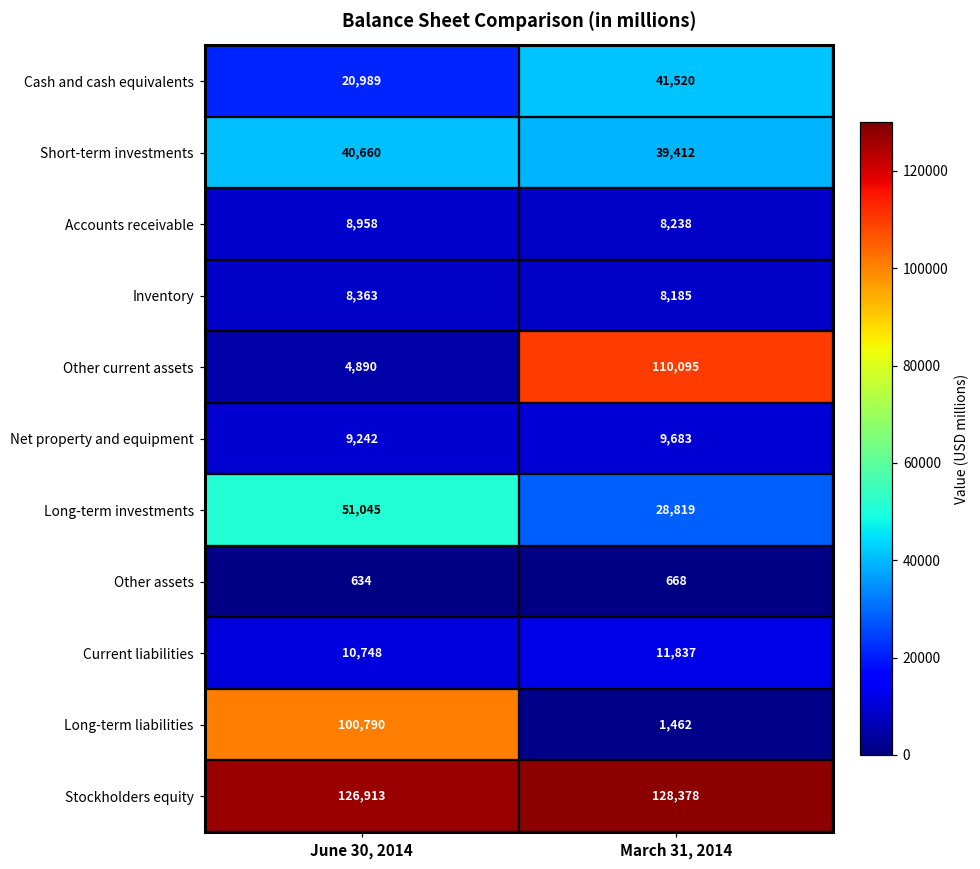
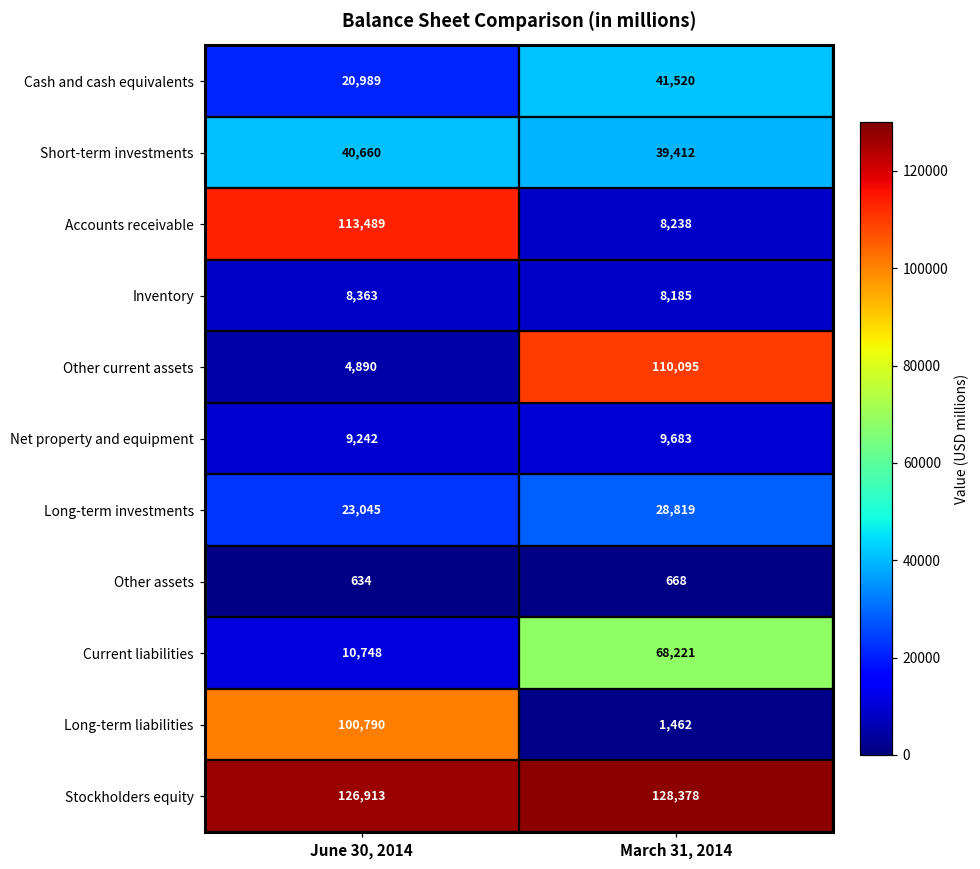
  {
    "Cash and cash equivalents": {
      "June 30, 2014": "20,989",
      "March 31, 2014": "41,520"
    },
    "Short-term investments": {
      "June 30, 2014": "40,660",
      "March 31, 2014": "39,412"
    },
    "Accounts receivable": {
-     "June 30, 2014": "8,958",
+     "June 30, 2014": "113,489",
      "March 31, 2014": "8,238"
    },
    "Inventory": {
      "June 30, 2014": "8,363",
      "March 31, 2014": "8,185"
    },
    "Other current assets": {
      "June 30, 2014": "4,890",
      "March 31, 2014": "110,095"
    },
    "Net property and equipment": {
      "June 30, 2014": "9,242",
      "March 31, 2014": "9,683"
    },
    "Long-term investments": {
-     "June 30, 2014": "51,045",
+     "June 30, 2014": "23,045",
      "March 31, 2014": "28,819"
    },
    "Other assets": {
      "June 30, 2014": "634",
      "March 31, 2014": "668"
    },
    "Current liabilities": {
      "June 30, 2014": "10,748",
-     "March 31, 2014": "11,837"
+     "March 31, 2014": "68,221"
    },
    "Long-term liabilities": {
      "June 30, 2014": "100,790",
      "March 31, 2014": "1,462"
    },
    "Stockholders equity": {
      "June 30, 2014": "126,913",
      "March 31, 2014": "128,378"
    }
  }
